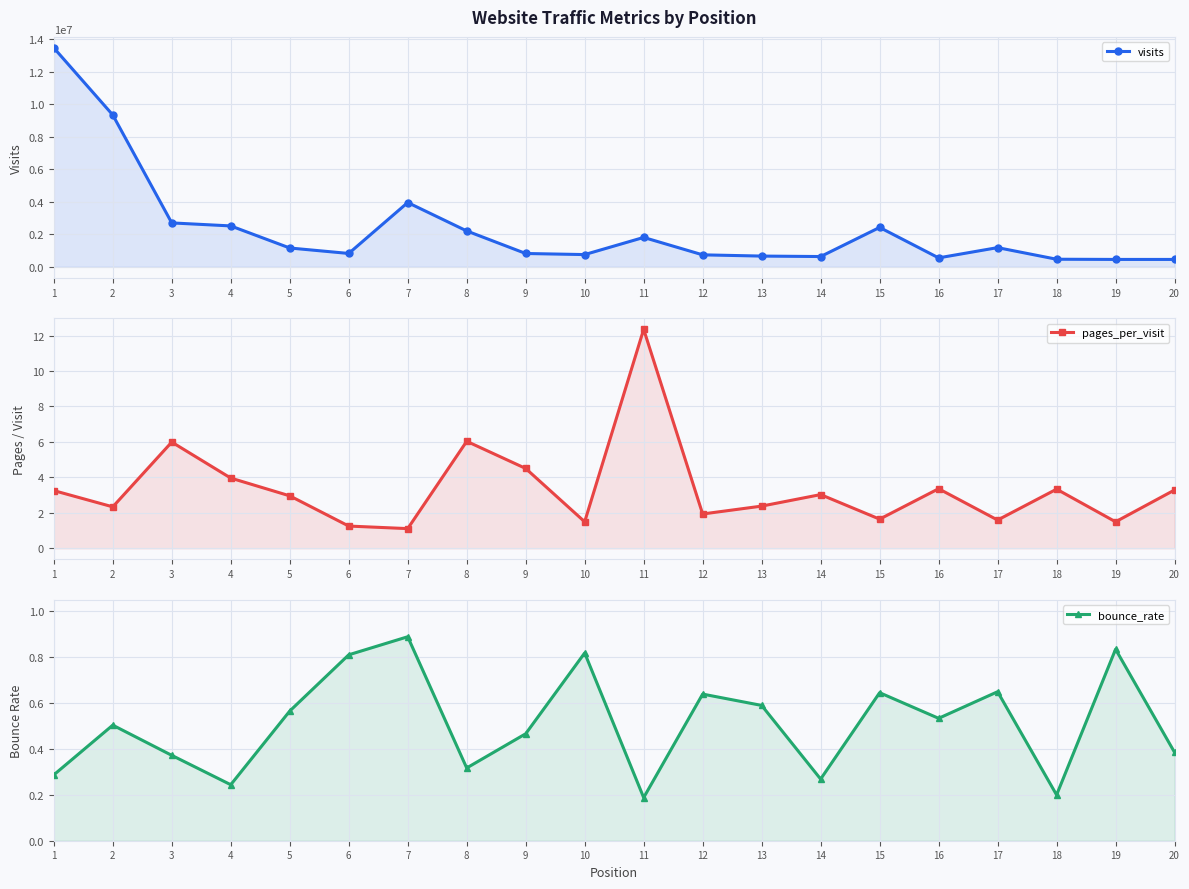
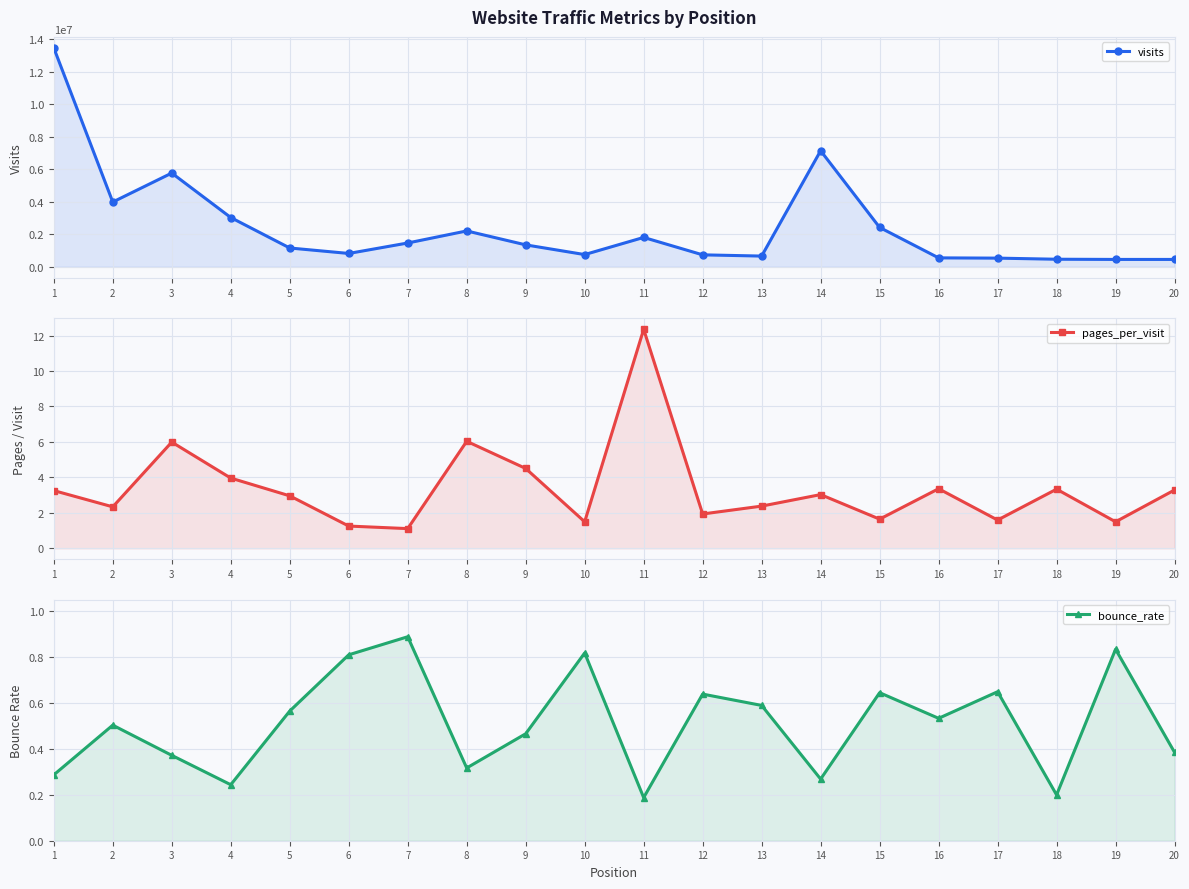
  {
    "Website Traffic Metrics by Position": {
      "1": 13500000,
-     "2": 9300000,
-     "3": 2700000,
-     "4": 2500000,
+     "2": 4000000,
+     "3": 5800000,
+     "4": 3000000,
      "5": 1200000,
      "6": 800000,
-     "7": 4000000,
+     "7": 1500000,
      "8": 2200000,
-     "9": 800000,
+     "9": 1400000,
      "10": 800000,
      "11": 1800000,
      "12": 700000,
      "13": 700000,
-     "14": 600000,
+     "14": 7100000,
      "15": 2400000,
      "16": 600000,
-     "17": 1200000,
+     "17": 500000,
      "18": 500000,
      "19": 500000,
      "20": 500000
    }
  }
